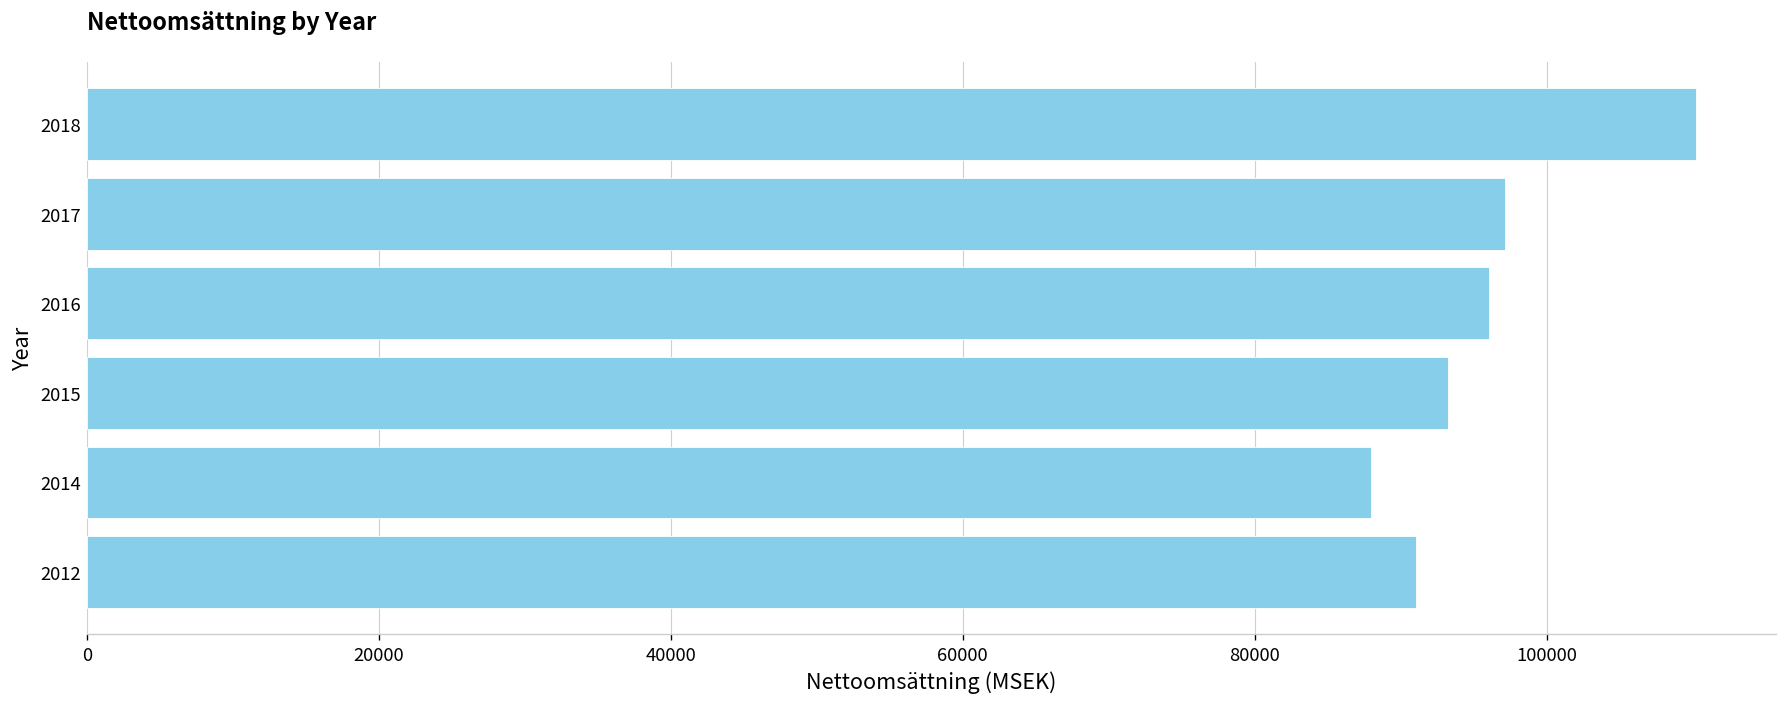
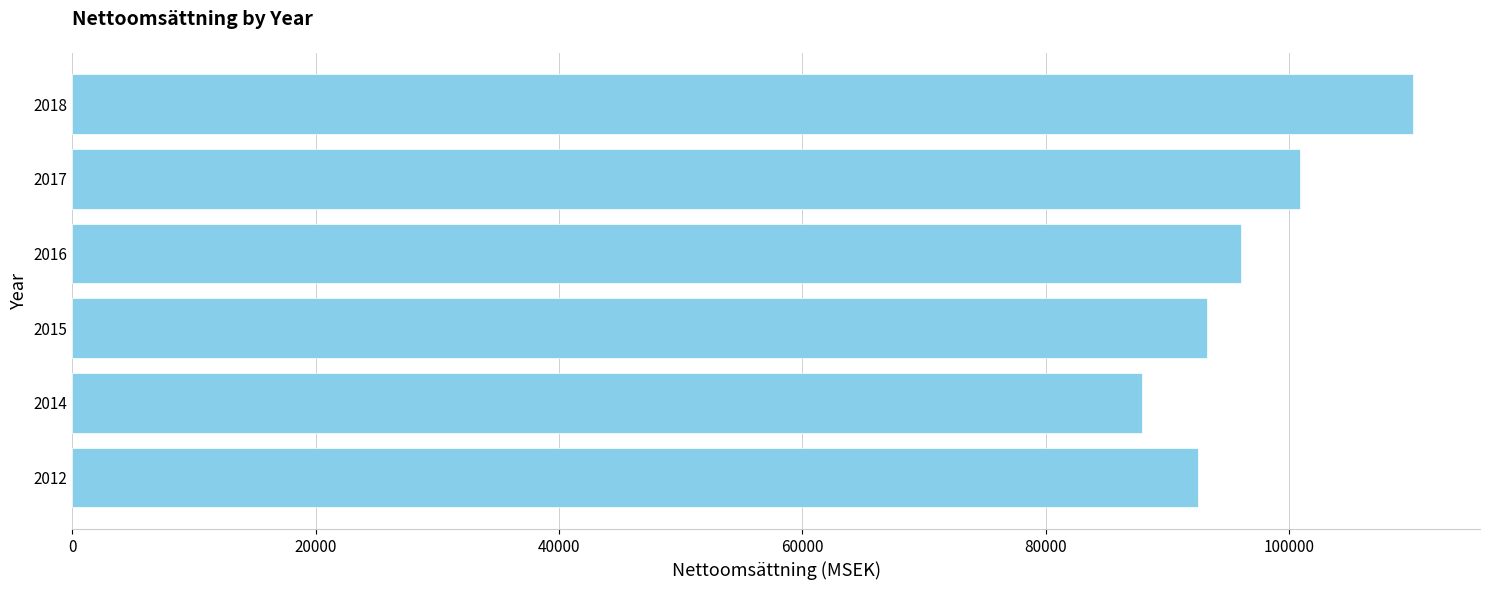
  {
    "2018": 110200,
-   "2017": 97100,
+   "2017": 100900,
    "2016": 96000,
    "2015": 93300,
    "2014": 87900,
-   "2012": 91100
+   "2012": 92600
  }
